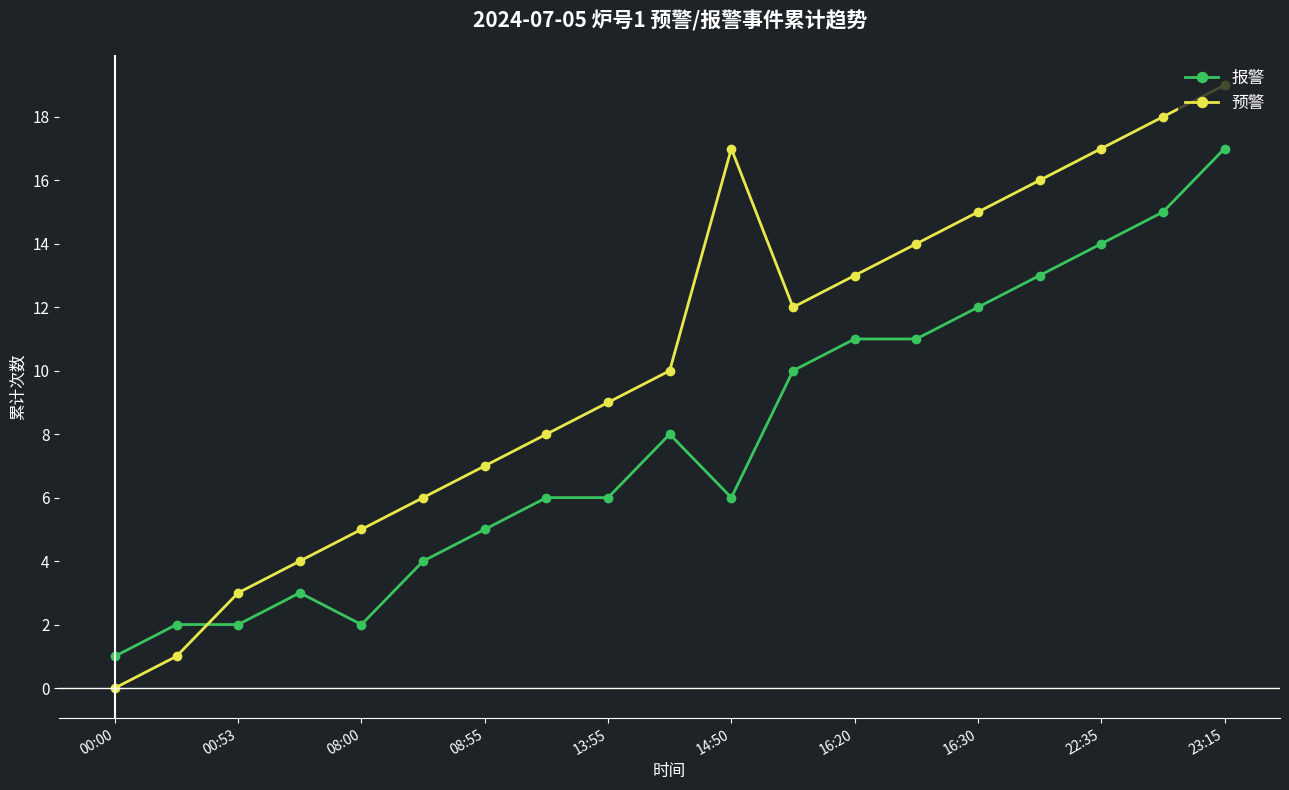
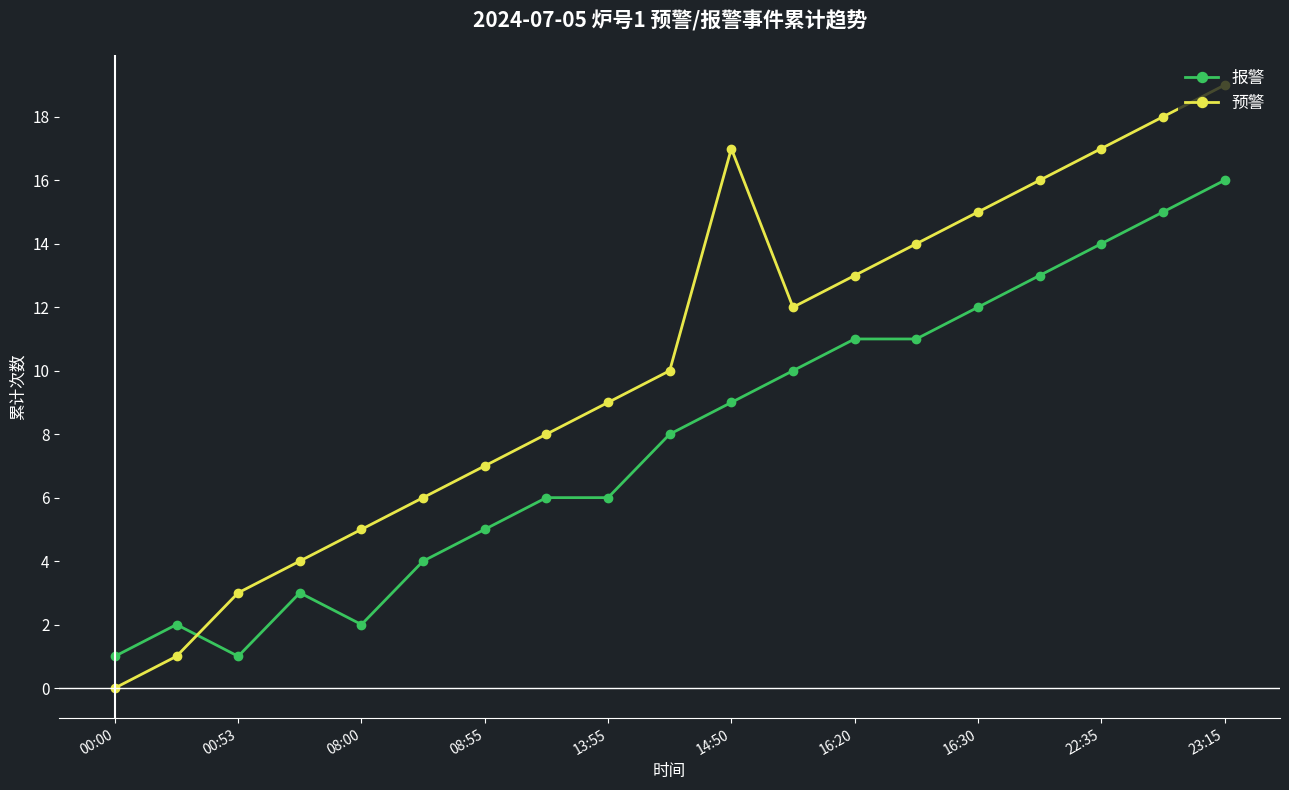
  {
    "报警": {
      "00:00": 1,
-     "00:53": 2,
+     "00:53": 1,
      "08:00": 2,
      "08:55": 5,
      "13:55": 6,
-     "14:50": 6,
+     "14:50": 9,
      "16:20": 11,
      "16:30": 12,
      "22:35": 14,
-     "23:15": 17
+     "23:15": 16
    },
    "预警": {
      "00:00": 0,
      "00:53": 3,
      "08:00": 5,
      "08:55": 7,
      "13:55": 9,
      "14:50": 17,
      "16:20": 13,
      "16:30": 15,
      "22:35": 17
    }
  }
